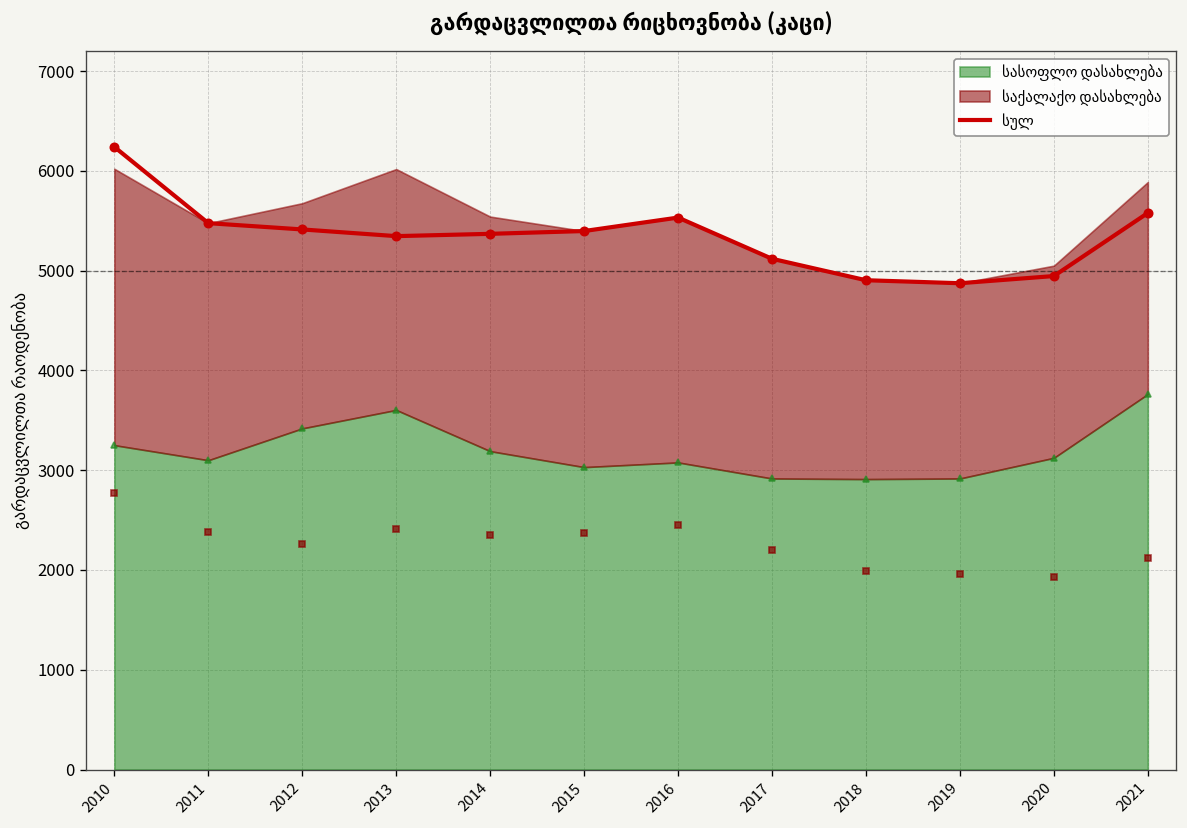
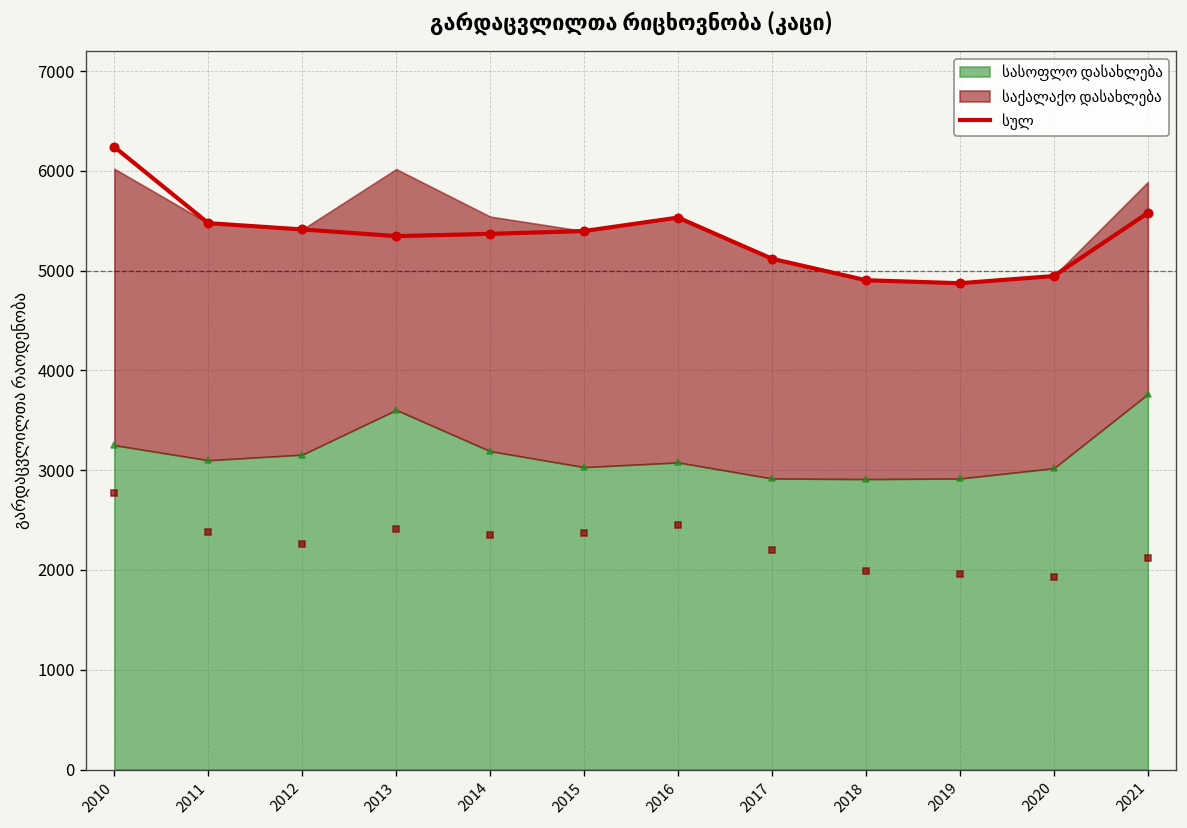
  {
    "სულ": {
      "2010": 6200,
      "2013": 5300,
      "2014": 5400,
      "2021": 5600
    },
    "სასოფლო დასახლება": {
      "2010": 3300,
      "2011": 3100,
-     "2012": 3400,
+     "2012": 3200,
      "2013": 3600,
      "2014": 3200,
      "2015": 3000,
      "2016": 3100,
      "2017": 2900,
      "2018": 2900,
      "2019": 2900,
-     "2020": 3100,
+     "2020": 3000,
      "2021": 3800
    }
  }
